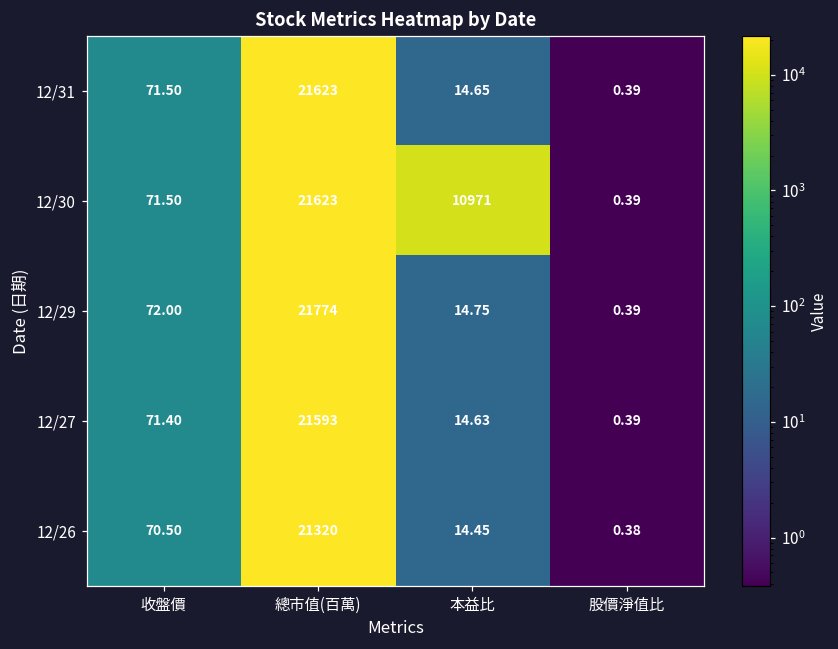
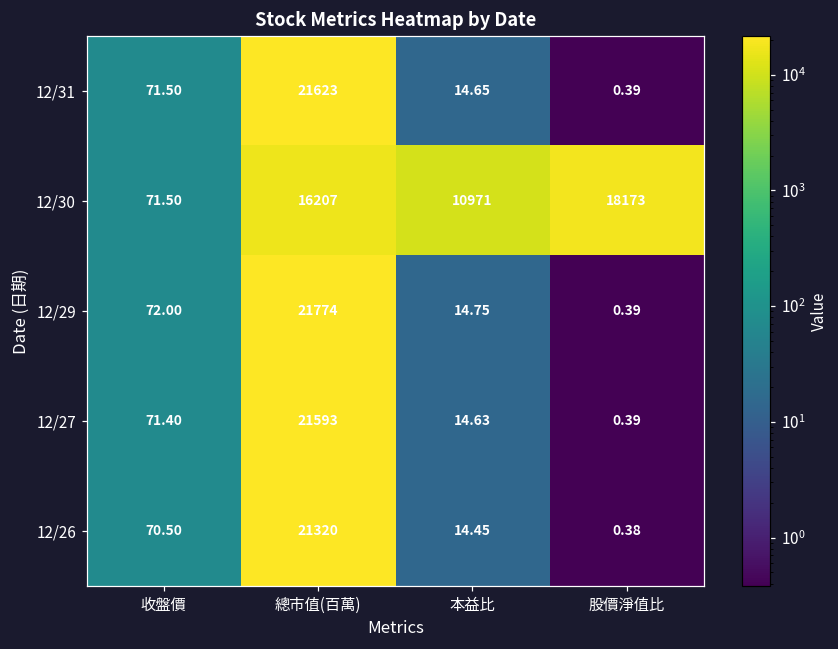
  {
    "12/31": {
      "收盤價": 71.50,
      "總市值(百萬)": 21623,
      "本益比": 14.65,
      "股價淨值比": 0.39
    },
    "12/30": {
      "收盤價": 71.50,
-     "總市值(百萬)": 21623,
+     "總市值(百萬)": 16207,
      "本益比": 10971,
-     "股價淨值比": 0.39
+     "股價淨值比": 18173
    },
    "12/29": {
      "收盤價": 72.00,
      "總市值(百萬)": 21774,
      "本益比": 14.75,
      "股價淨值比": 0.39
    },
    "12/27": {
      "收盤價": 71.40,
      "總市值(百萬)": 21593,
      "本益比": 14.63,
      "股價淨值比": 0.39
    },
    "12/26": {
      "收盤價": 70.50,
      "總市值(百萬)": 21320,
      "本益比": 14.45,
      "股價淨值比": 0.38
    }
  }
